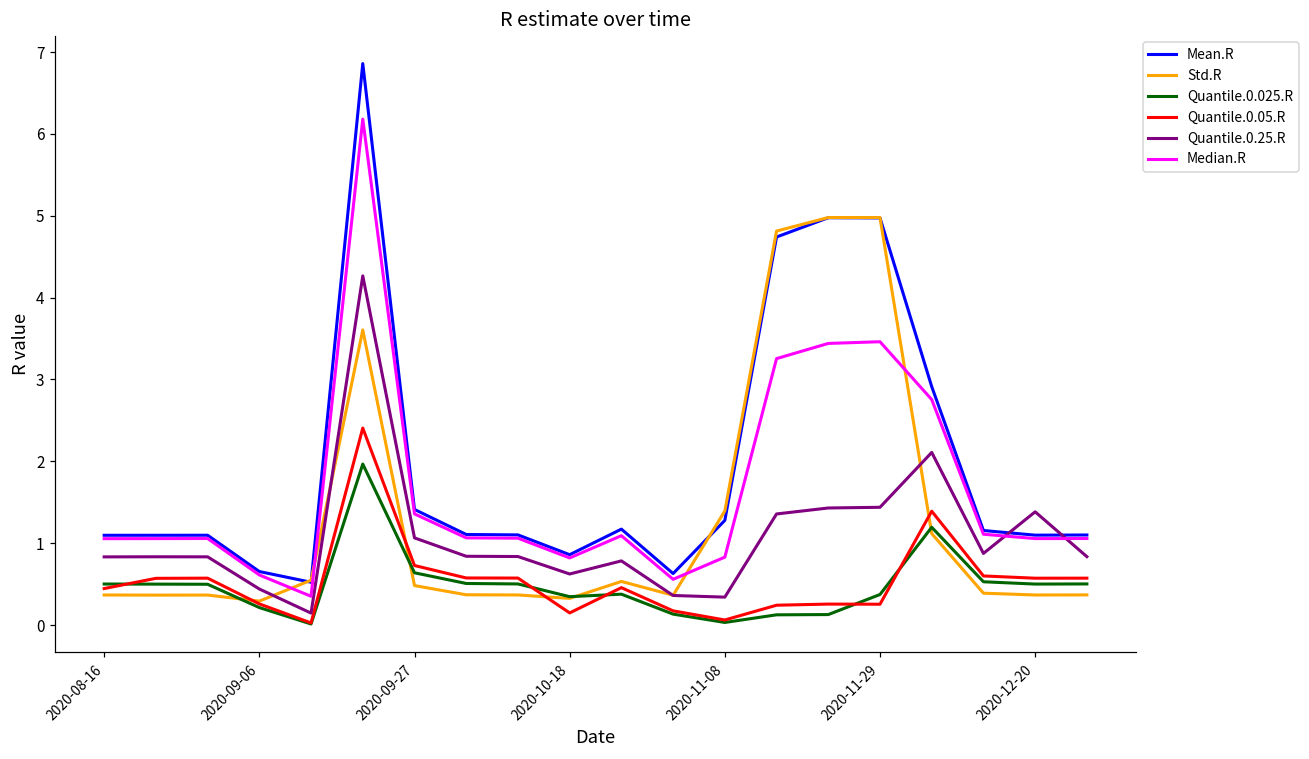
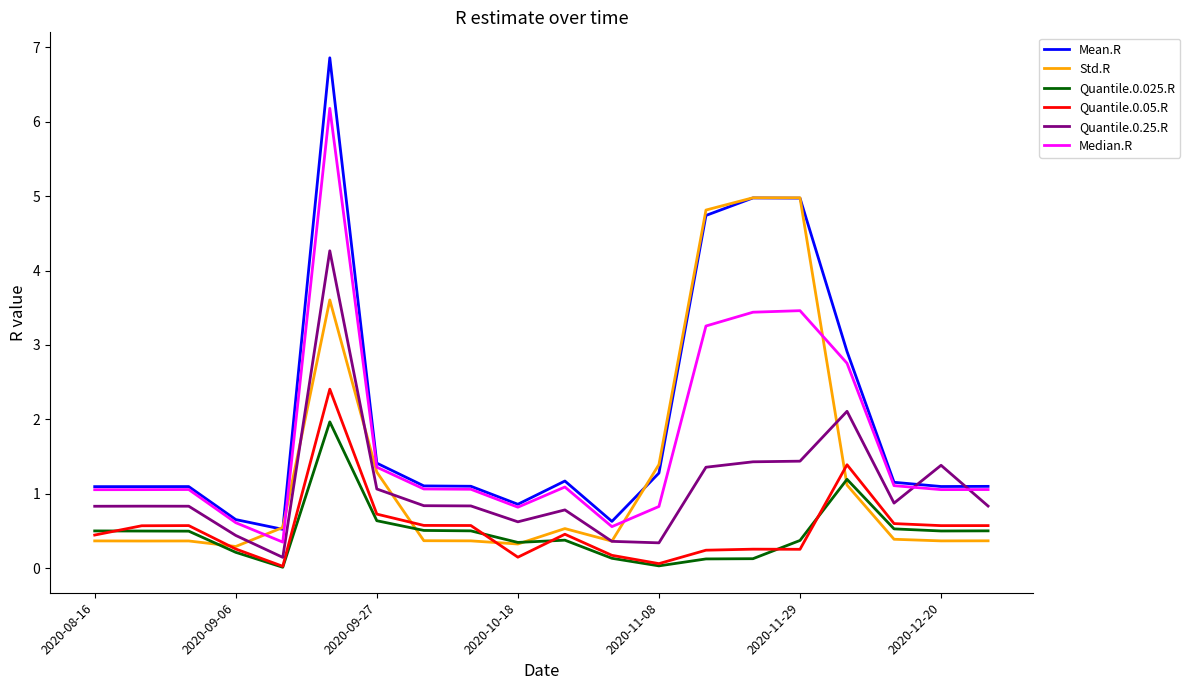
  {
    "Mean.R": {
      "2020-08-16": 1.1,
      "2020-09-06": 0.7,
      "2020-09-27": 1.4,
      "2020-10-18": 0.9,
      "2020-11-08": 1.3,
      "2020-12-20": 1.1
    },
    "Std.R": {
      "2020-08-16": 0.4,
-     "2020-09-27": 0.5,
+     "2020-09-27": 1.3,
      "2020-11-08": 1.4,
      "2020-12-20": 0.4
    },
    "Quantile.0.025.R": {
      "2020-08-16": 0.5,
      "2020-09-06": 0.2,
      "2020-09-27": 0.6,
      "2020-11-29": 0.4,
      "2020-12-20": 0.5
    },
    "Quantile.0.05.R": {
      "2020-08-16": 0.4,
      "2020-09-27": 0.7,
      "2020-10-18": 0.1,
      "2020-11-29": 0.3,
      "2020-12-20": 0.6
    },
    "Quantile.0.25.R": {
      "2020-08-16": 0.8,
      "2020-09-06": 0.4,
      "2020-09-27": 1.1,
      "2020-10-18": 0.6,
      "2020-11-08": 0.3,
      "2020-11-29": 1.4,
      "2020-12-20": 1.4
    },
    "Median.R": {
      "2020-08-16": 1.1,
      "2020-09-06": 0.6,
      "2020-09-27": 1.4,
      "2020-10-18": 0.8,
      "2020-11-08": 0.8,
      "2020-11-29": 3.5,
      "2020-12-20": 1.1
    }
  }
